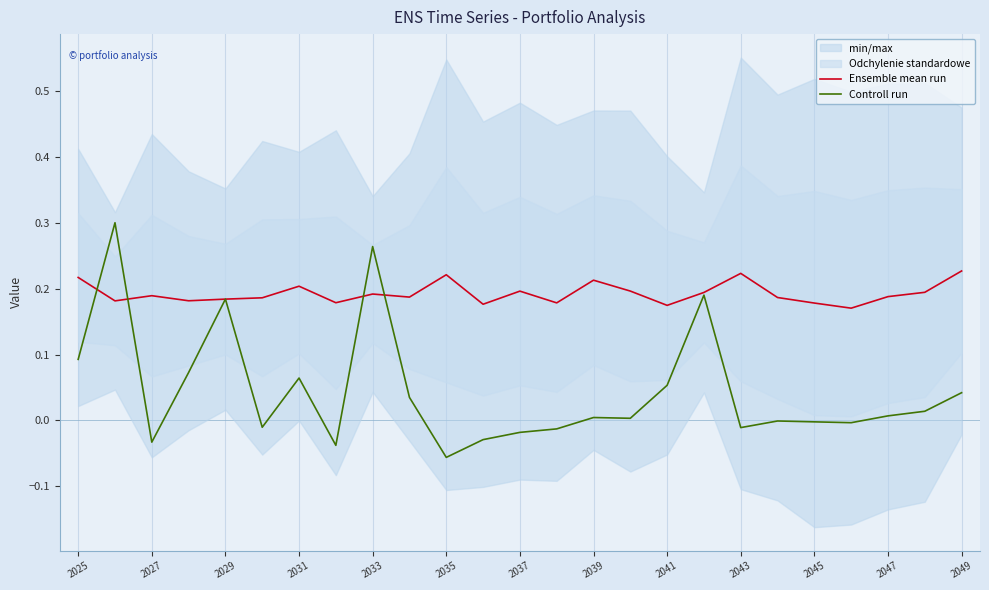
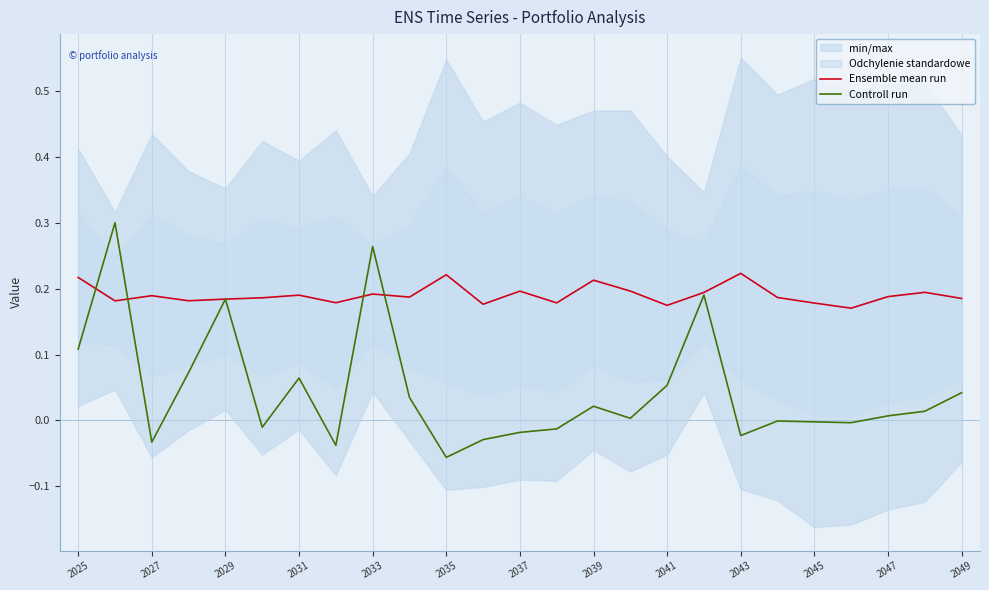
  {
    "Ensemble mean run": {
      "2025": 0.22,
      "2027": 0.19,
-     "2031": 0.20,
+     "2031": 0.19,
      "2033": 0.19,
      "2035": 0.22,
      "2037": 0.20,
      "2039": 0.21,
      "2041": 0.17,
      "2043": 0.22,
      "2045": 0.18,
      "2047": 0.19,
-     "2049": 0.23
+     "2049": 0.19
    },
    "Controll run": {
-     "2025": 0.09,
+     "2025": 0.11,
      "2027": -0.03,
      "2031": 0.06,
      "2035": -0.06,
      "2037": -0.02,
-     "2039": 0.00,
+     "2039": 0.02,
      "2041": 0.05,
-     "2043": -0.01,
+     "2043": -0.02,
      "2045": 0.00,
      "2047": 0.01,
      "2049": 0.04
    }
  }
